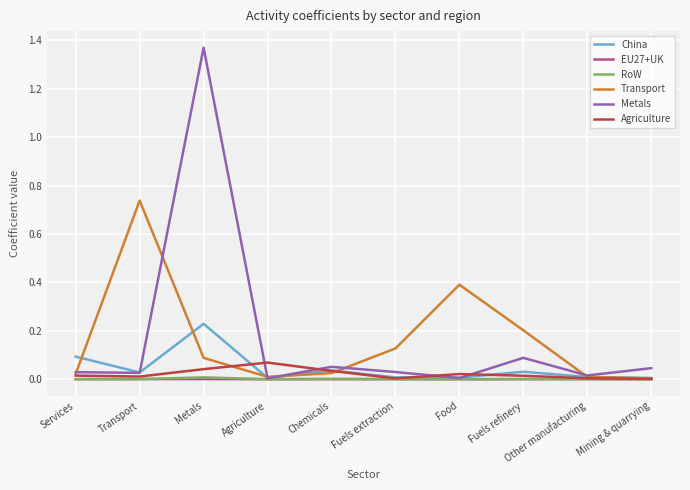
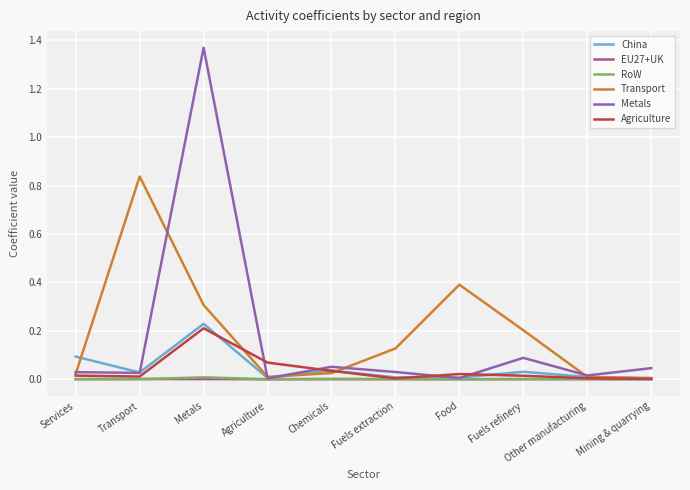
  {
    "China": {
      "Services": 0.09,
      "Metals": 0.23,
      "Fuels refinery": 0.03
    },
    "Transport": {
-     "Transport": 0.74,
-     "Metals": 0.09,
+     "Transport": 0.84,
+     "Metals": 0.31,
      "Fuels extraction": 0.13,
      "Food": 0.39,
      "Fuels refinery": 0.20
    },
    "Agriculture": {
-     "Metals": 0.04,
+     "Metals": 0.21,
      "Agriculture": 0.07,
      "Food": 0.02,
      "Fuels refinery": 0.01
    }
  }
